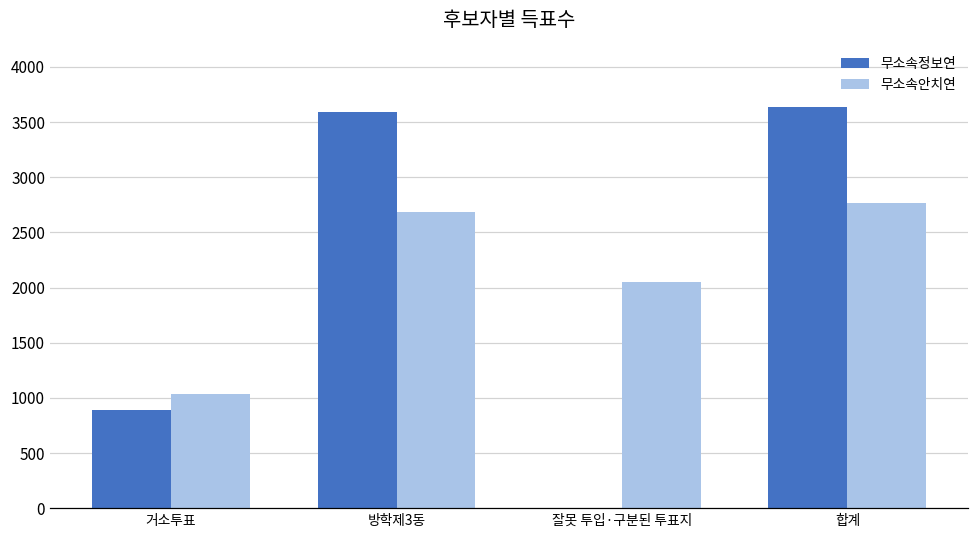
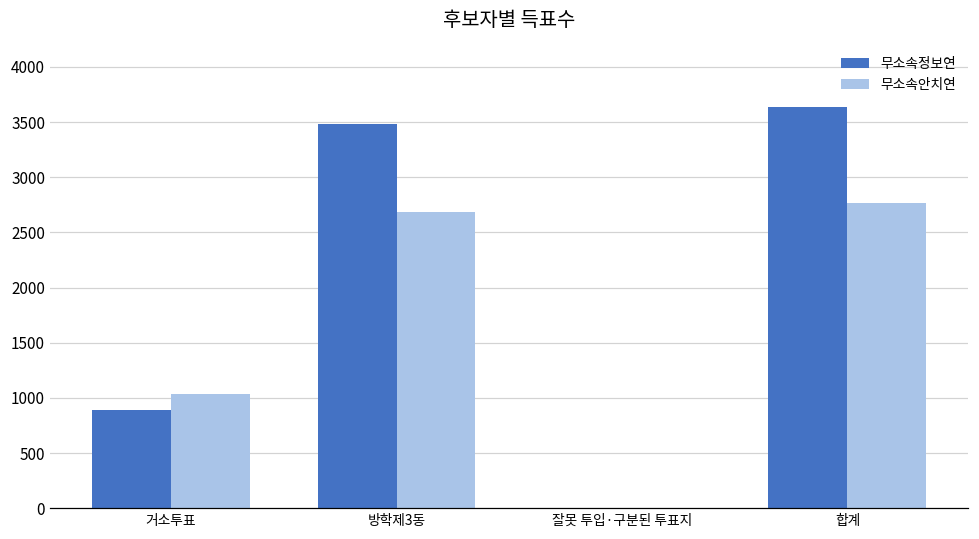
  {
    "무소속정보연": {
      "거소투표": 890,
-     "방학제3동": 3590,
+     "방학제3동": 3480,
      "합계": 3640
    },
    "무소속안치연": {
      "거소투표": 1030,
      "방학제3동": 2680,
-     "잘못 투입·구분된 투표지": 2050,
+     "잘못 투입·구분된 투표지": 0,
      "합계": 2770
    }
  }
